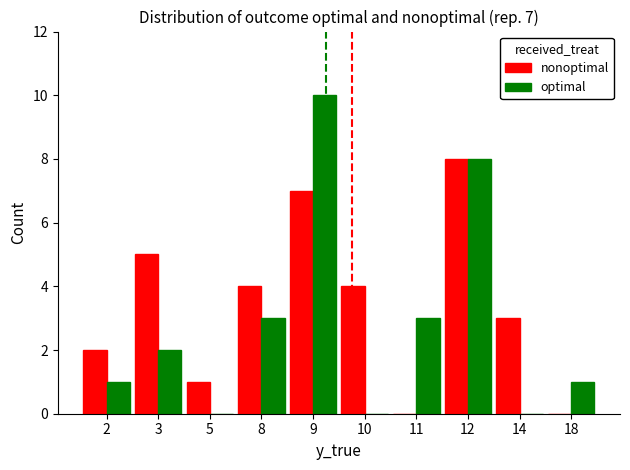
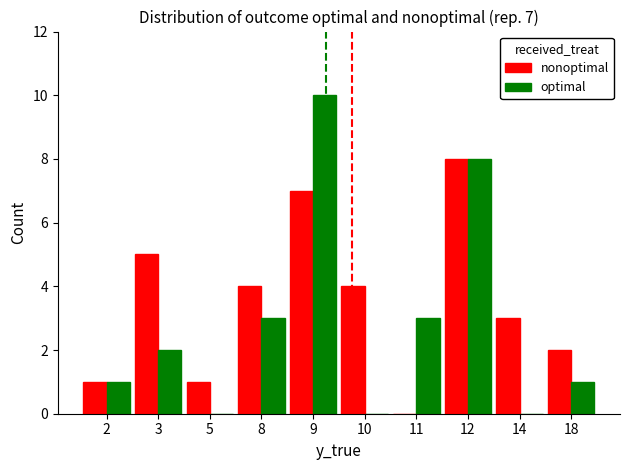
  {
    "nonoptimal": {
-     "2": 2,
+     "2": 1,
      "3": 5,
      "5": 1,
      "8": 4,
      "9": 7,
      "10": 4,
      "11": 0,
      "12": 8,
      "14": 3,
-     "18": 0
+     "18": 2
    },
    "optimal": {
      "2": 1,
      "3": 2,
      "5": 0,
      "8": 3,
      "9": 10,
      "10": 0,
      "11": 3,
      "12": 8,
      "14": 0,
      "18": 1
    }
  }
